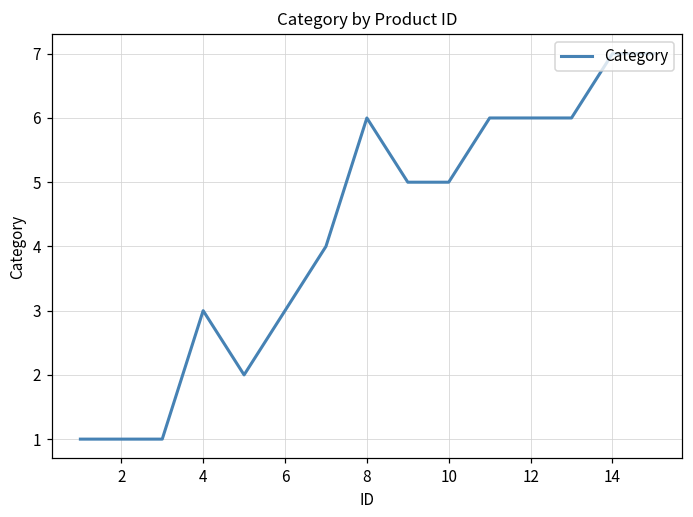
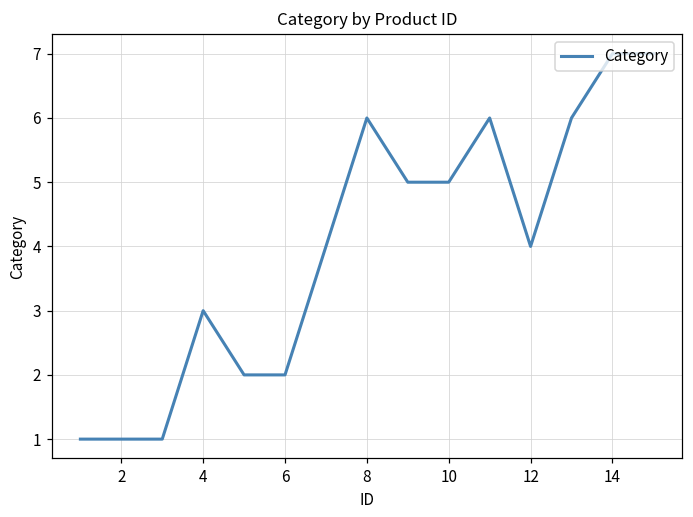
  {
    "2": 1,
    "4": 3,
-   "6": 3,
+   "6": 2,
    "8": 6,
    "10": 5,
-   "12": 6
+   "12": 4
  }
